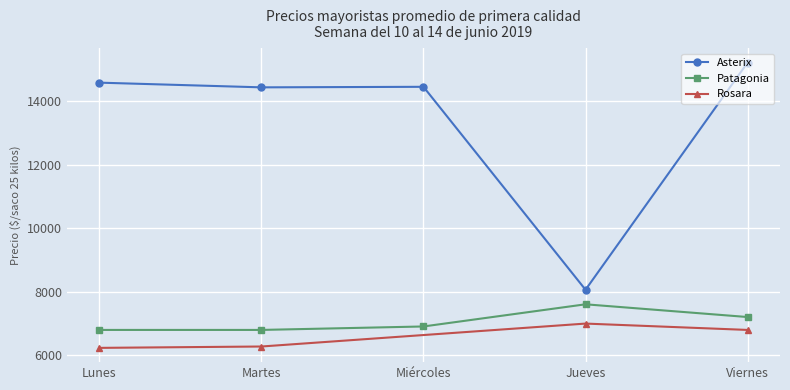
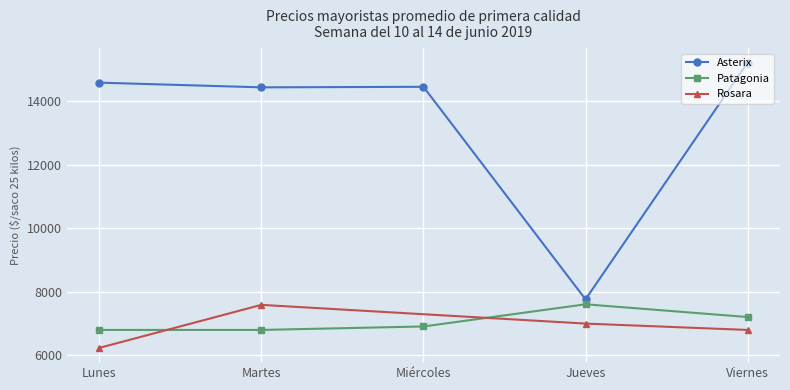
  {
    "Asterix": {
      "Lunes": 14600,
      "Martes": 14400,
      "Miércoles": 14500,
-     "Jueves": 8100
+     "Jueves": 7800
    },
    "Patagonia": {
      "Lunes": 6800,
      "Martes": 6800,
      "Miércoles": 6900,
      "Jueves": 7600,
      "Viernes": 7200
    },
    "Rosara": {
      "Lunes": 6200,
-     "Martes": 6300,
+     "Martes": 7600,
      "Jueves": 7000,
      "Viernes": 6800
    }
  }
